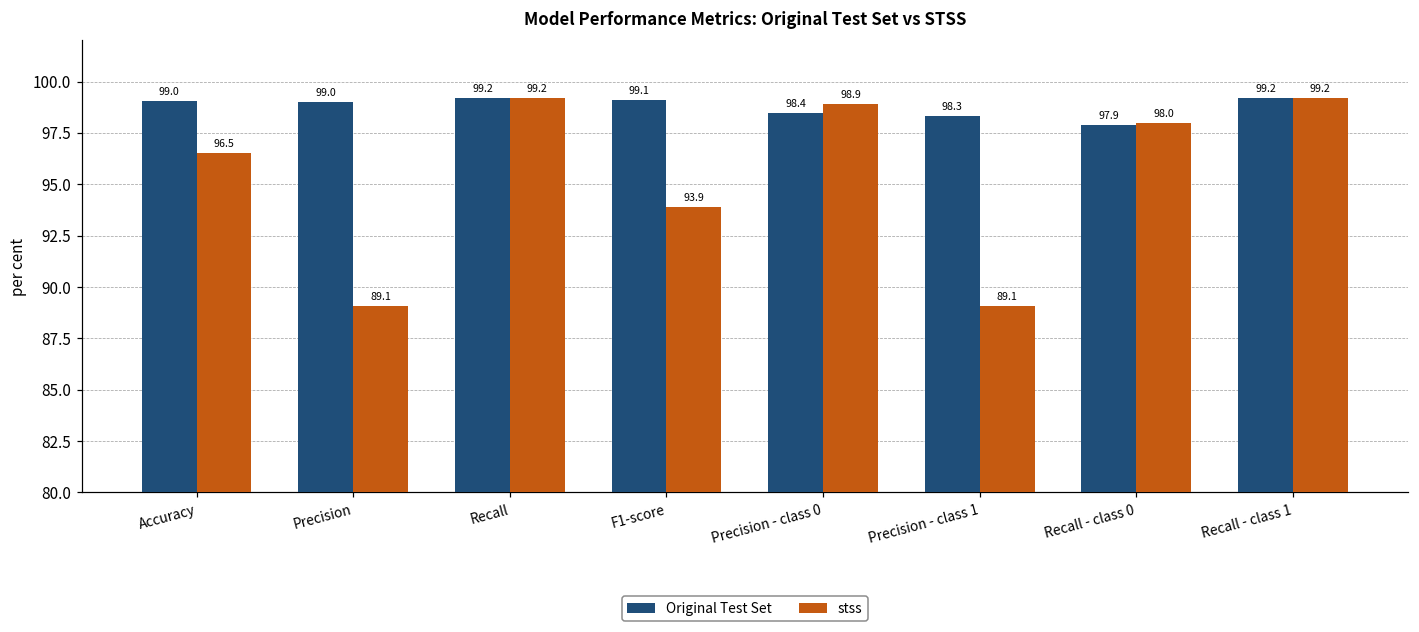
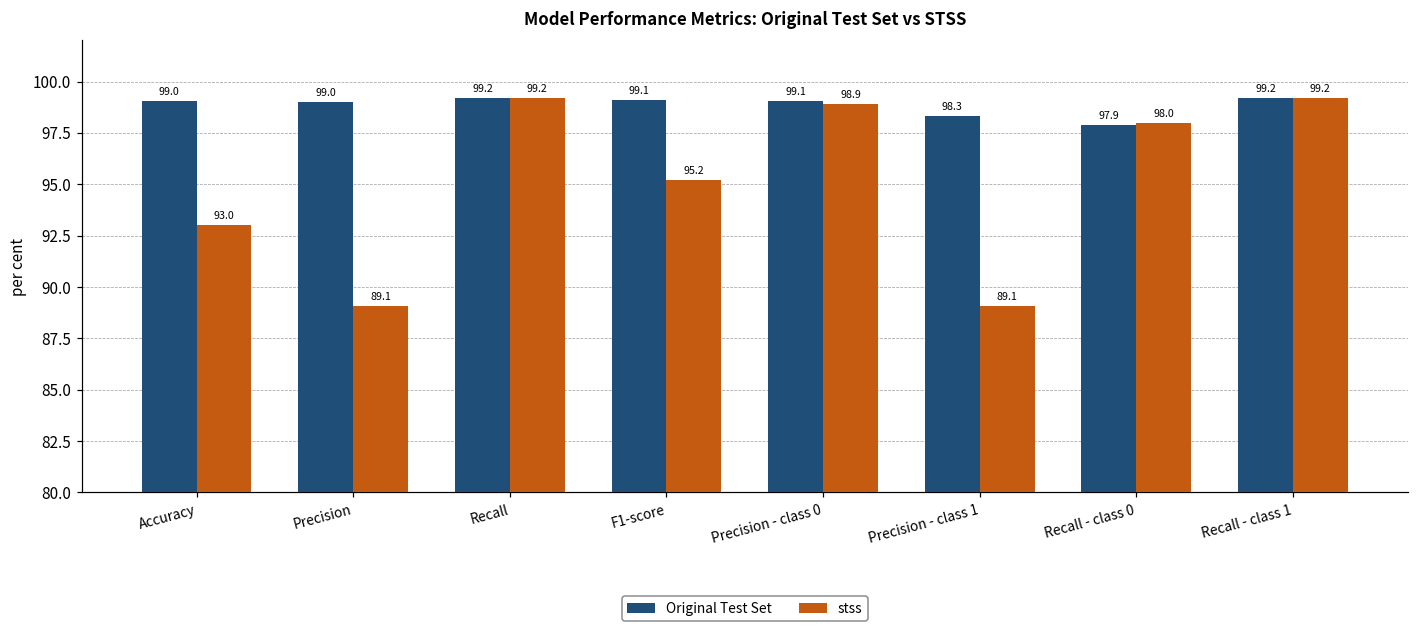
  {
    "Original Test Set": {
      "Accuracy": 99.0,
      "Precision": 99.0,
      "Recall": 99.2,
      "F1-score": 99.1,
-     "Precision - class 0": 98.4,
+     "Precision - class 0": 99.1,
      "Precision - class 1": 98.3,
      "Recall - class 0": 97.9,
      "Recall - class 1": 99.2
    },
    "stss": {
-     "Accuracy": 96.5,
+     "Accuracy": 93.0,
      "Precision": 89.1,
      "Recall": 99.2,
-     "F1-score": 93.9,
+     "F1-score": 95.2,
      "Precision - class 0": 98.9,
      "Precision - class 1": 89.1,
      "Recall - class 0": 98.0,
      "Recall - class 1": 99.2
    }
  }
